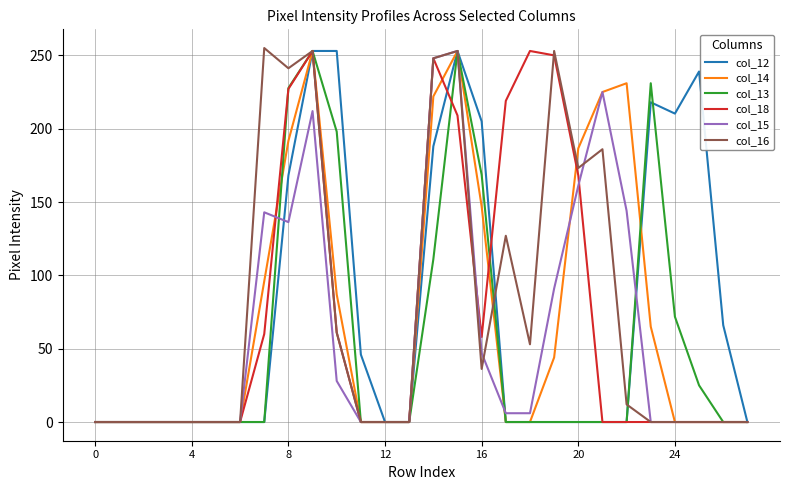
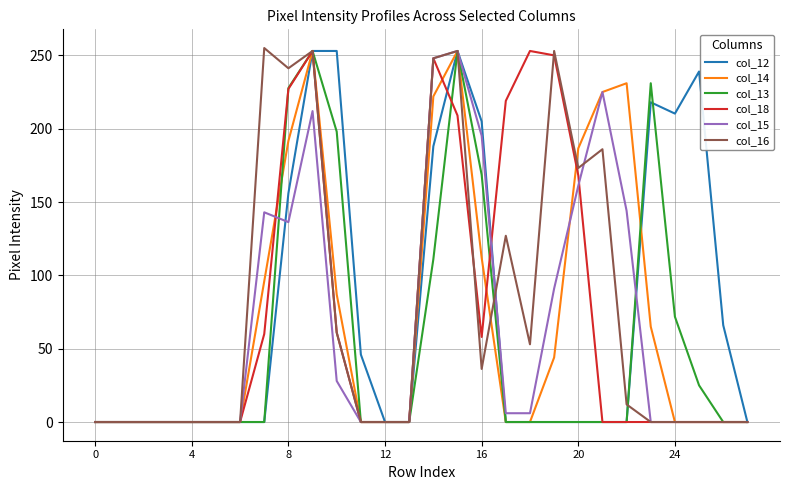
  {
    "col_12": {
-     "8": 168,
+     "8": 156,
      "16": 205,
      "24": 210
    },
    "col_14": {
      "8": 192,
-     "16": 147,
+     "16": 112,
      "20": 187
    },
    "col_13": {
      "16": 169,
      "24": 72
    },
    "col_18": {
      "16": 58,
      "20": 168
    },
    "col_15": {
      "8": 136,
-     "16": 47,
+     "16": 195,
      "20": 161
    },
    "col_16": {
      "8": 241,
      "16": 36,
      "20": 173
    }
  }
